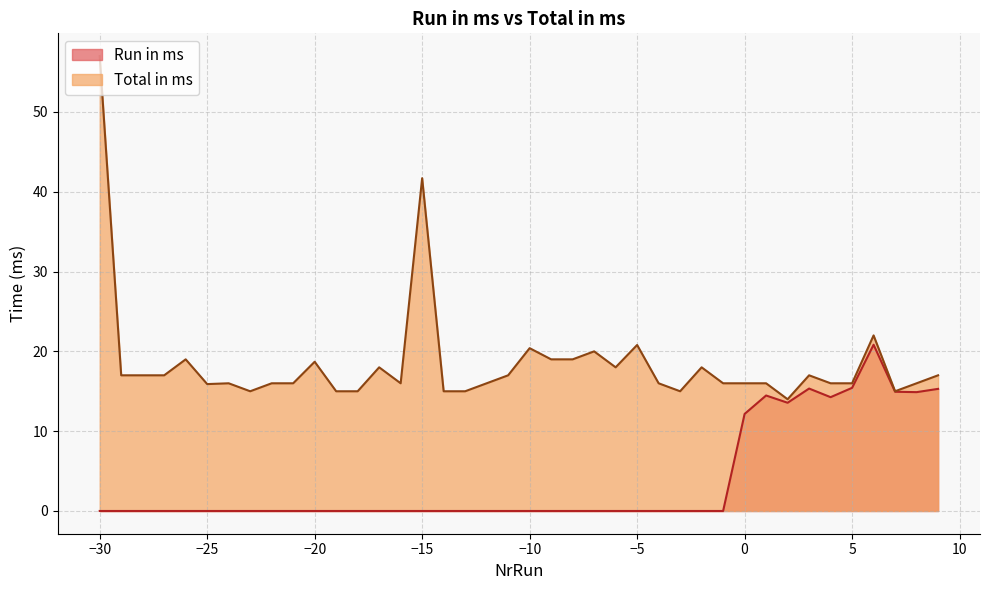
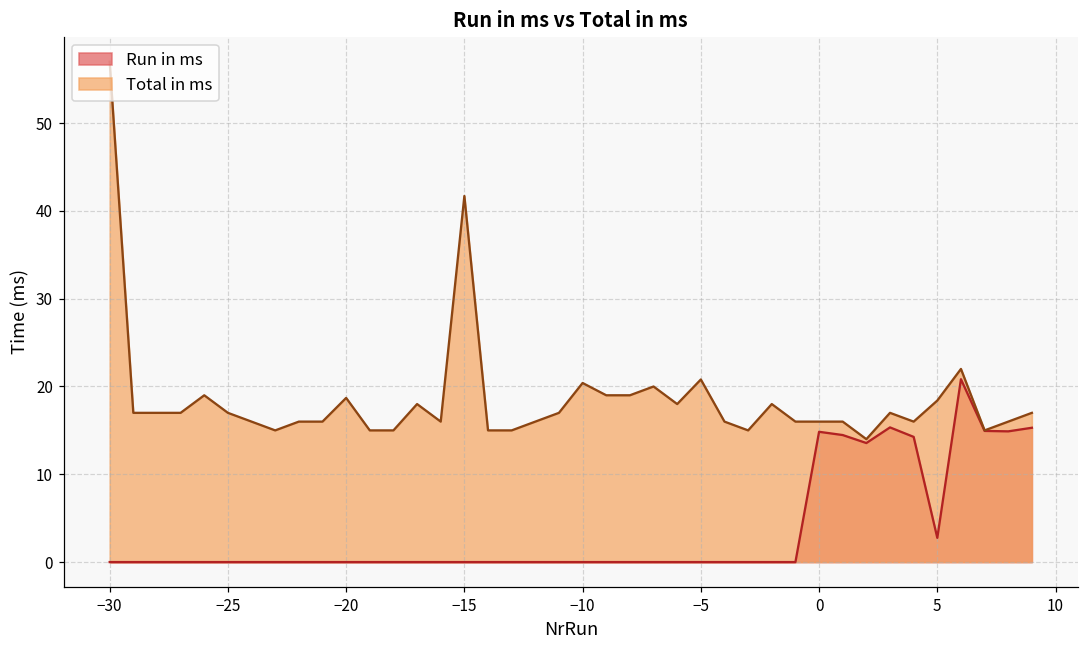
  {
    "Run in ms": {
      "−30": 0,
      "−25": 0,
      "−20": 0,
      "−15": 0,
      "−10": 0,
      "−5": 0,
-     "0": 12,
-     "5": 15
+     "0": 15,
+     "5": 3
    },
    "Total in ms": {
-     "−25": 16,
+     "−25": 17,
      "−20": 19,
      "−15": 42,
      "−10": 20,
      "−5": 21,
      "0": 16,
-     "5": 16
+     "5": 18
    }
  }
